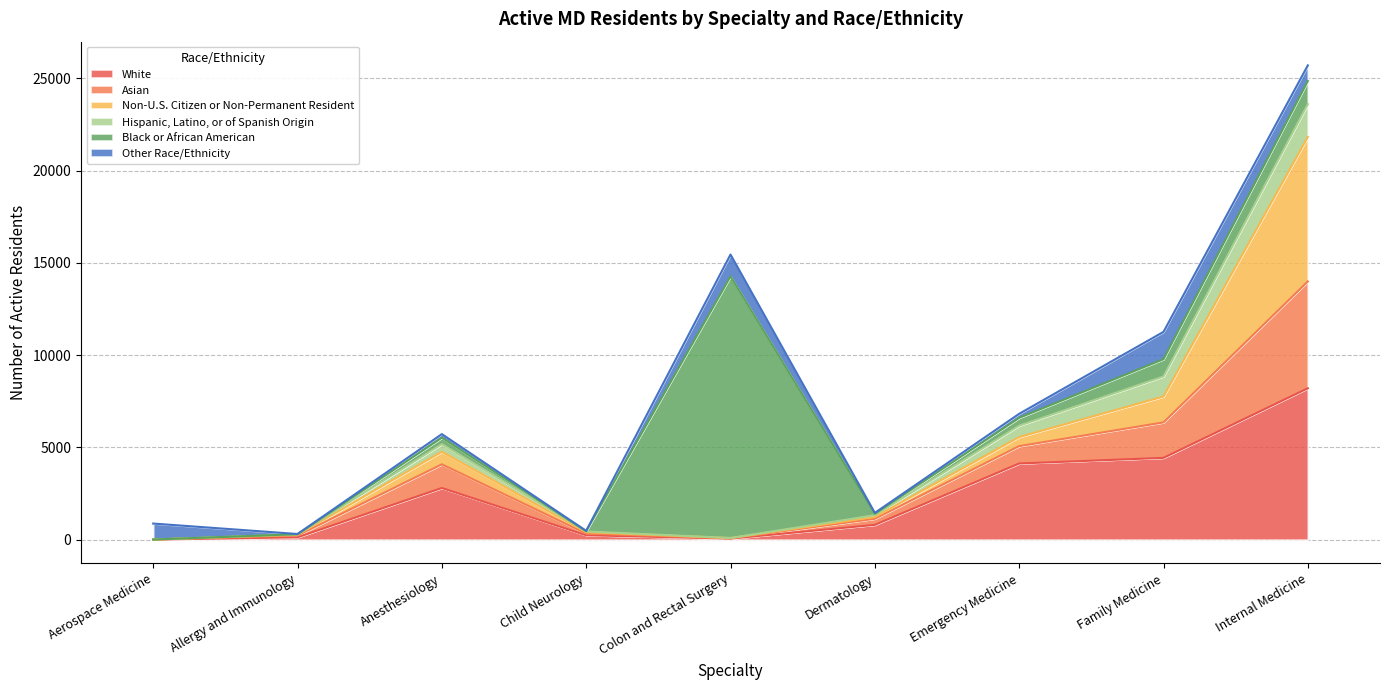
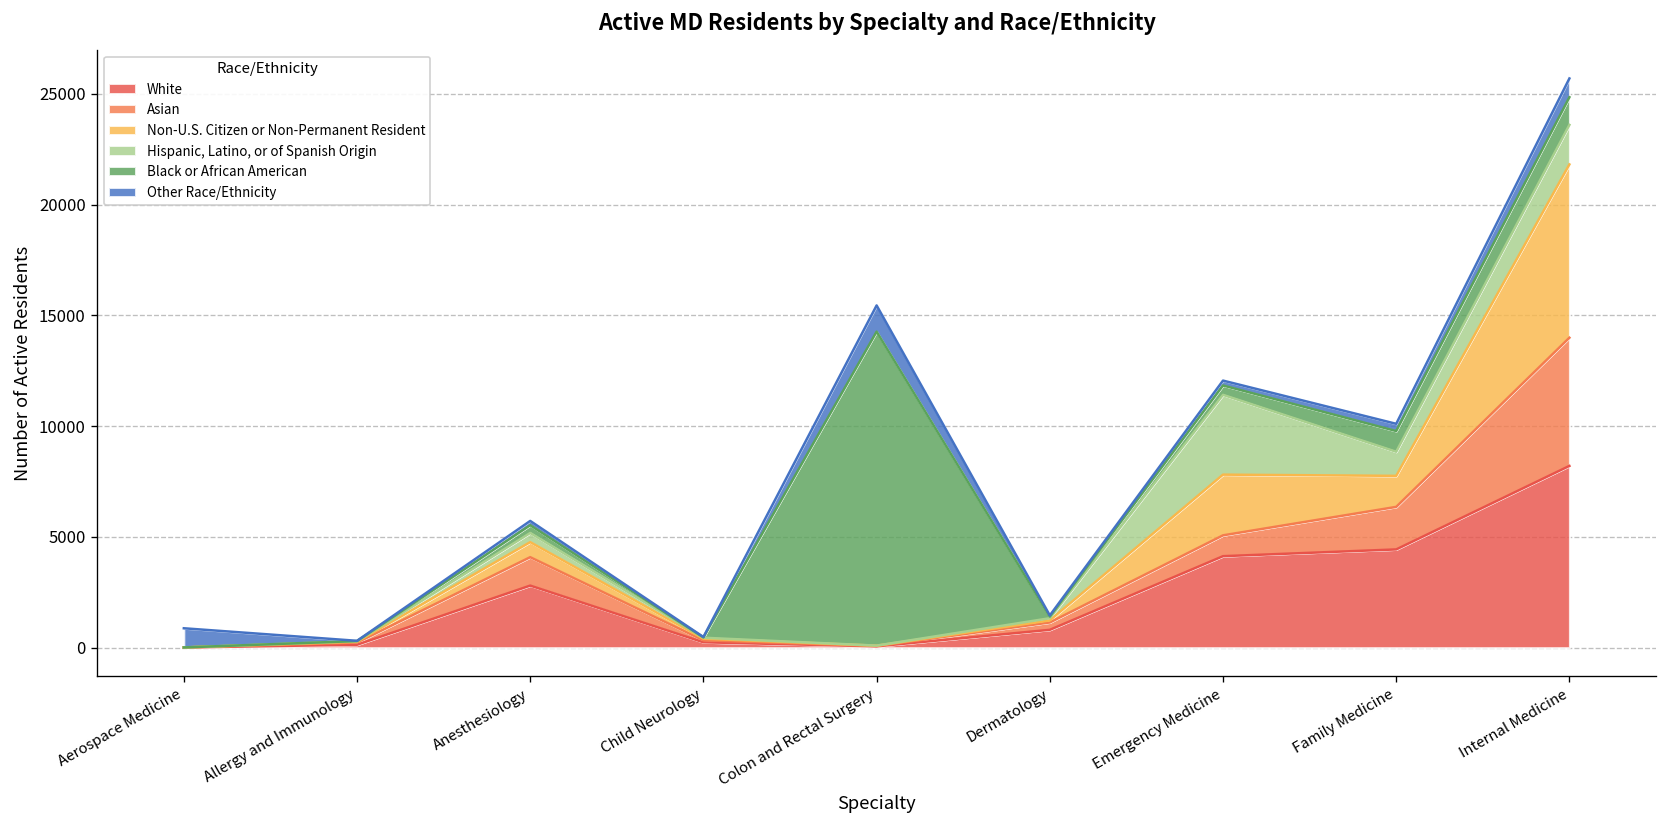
  {
    "Non-U.S. Citizen or Non-Permanent Resident": {
      "Anesthesiology": 700,
-     "Emergency Medicine": 500,
+     "Emergency Medicine": 2700,
      "Family Medicine": 1400,
      "Internal Medicine": 7800
    },
    "Hispanic, Latino, or of Spanish Origin": {
      "Anesthesiology": 400,
-     "Emergency Medicine": 600,
+     "Emergency Medicine": 3600,
      "Family Medicine": 1100,
      "Internal Medicine": 1800
    },
    "Black or African American": {
      "Anesthesiology": 400,
      "Colon and Rectal Surgery": 14200,
      "Emergency Medicine": 400,
      "Family Medicine": 900,
      "Internal Medicine": 1300
    },
    "Other Race/Ethnicity": {
      "Aerospace Medicine": 900,
      "Anesthesiology": 200,
      "Colon and Rectal Surgery": 1200,
      "Emergency Medicine": 200,
-     "Family Medicine": 1500,
+     "Family Medicine": 300,
      "Internal Medicine": 800
    }
  }
